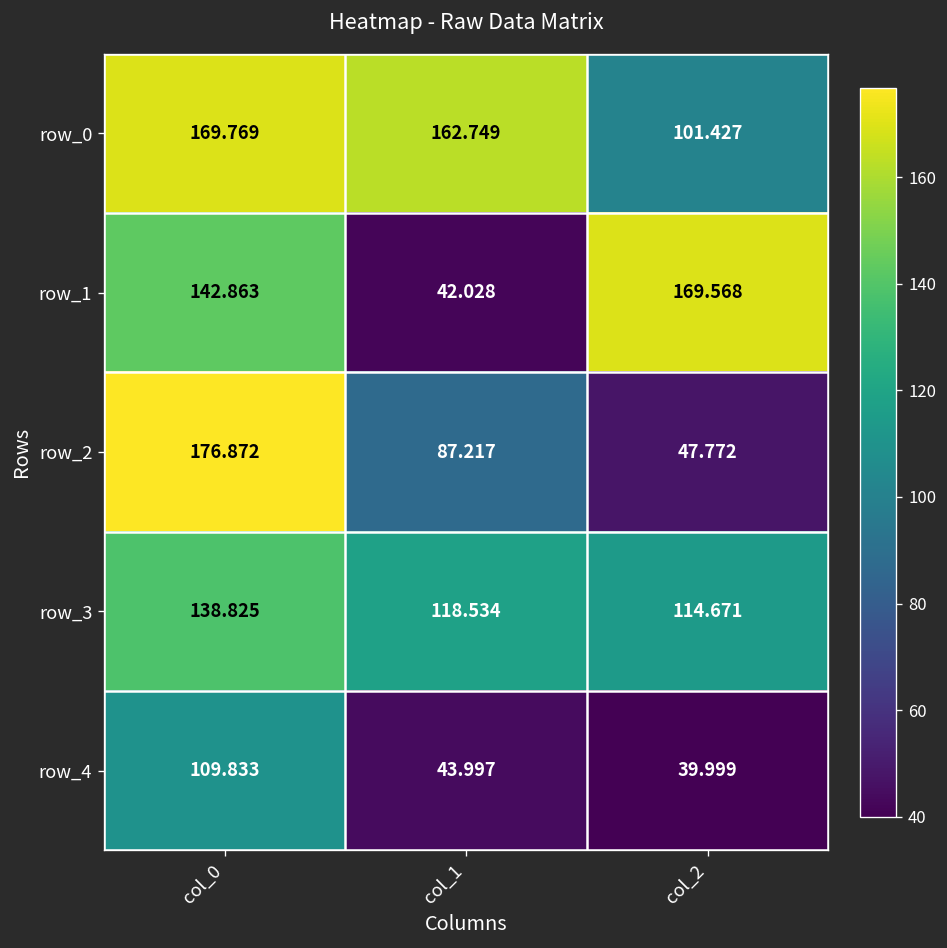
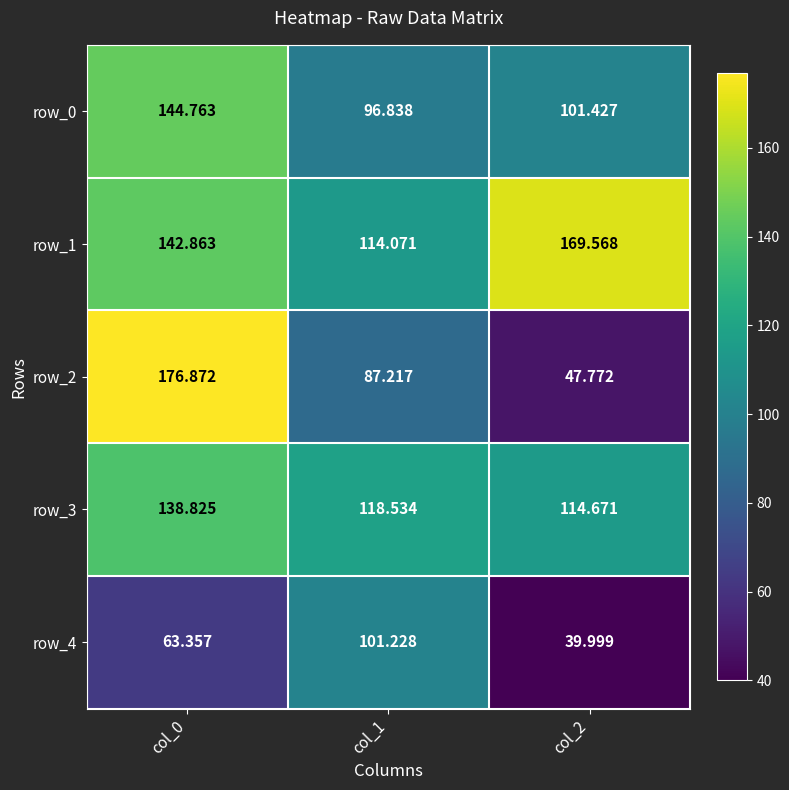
  {
    "row_0": {
-     "col_0": 169.769,
-     "col_1": 162.749,
+     "col_0": 144.763,
+     "col_1": 96.838,
      "col_2": 101.427
    },
    "row_1": {
      "col_0": 142.863,
-     "col_1": 42.028,
+     "col_1": 114.071,
      "col_2": 169.568
    },
    "row_2": {
      "col_0": 176.872,
      "col_1": 87.217,
      "col_2": 47.772
    },
    "row_3": {
      "col_0": 138.825,
      "col_1": 118.534,
      "col_2": 114.671
    },
    "row_4": {
-     "col_0": 109.833,
-     "col_1": 43.997,
+     "col_0": 63.357,
+     "col_1": 101.228,
      "col_2": 39.999
    }
  }
